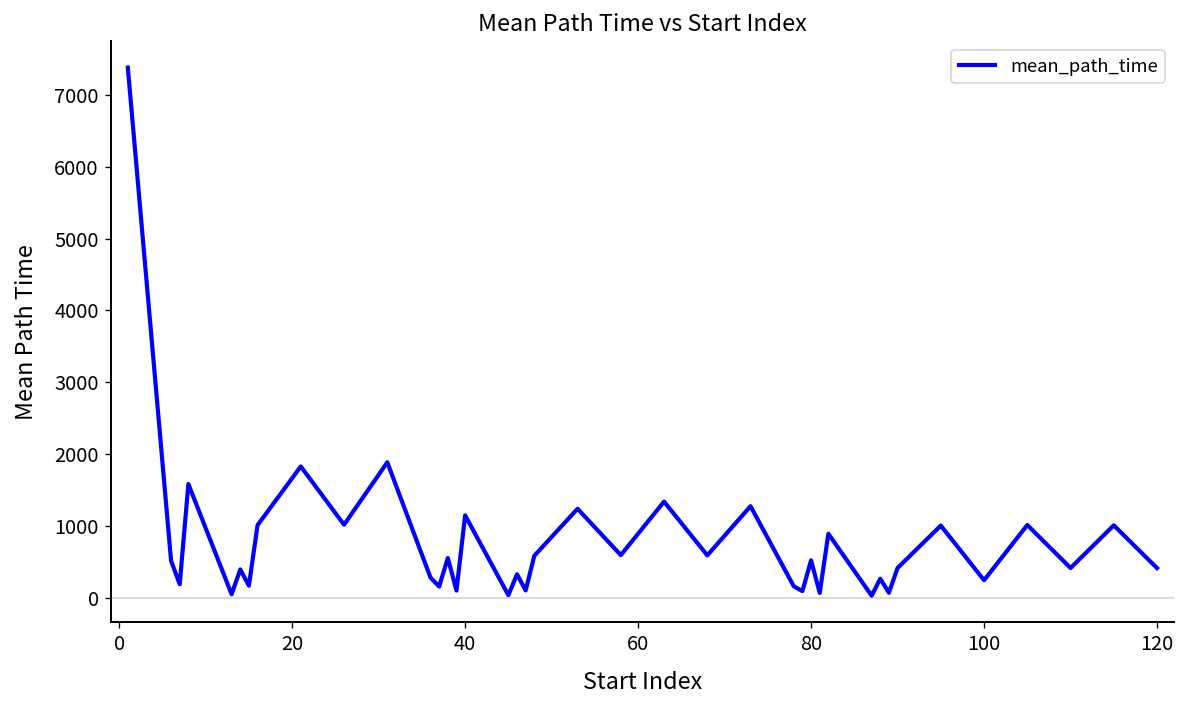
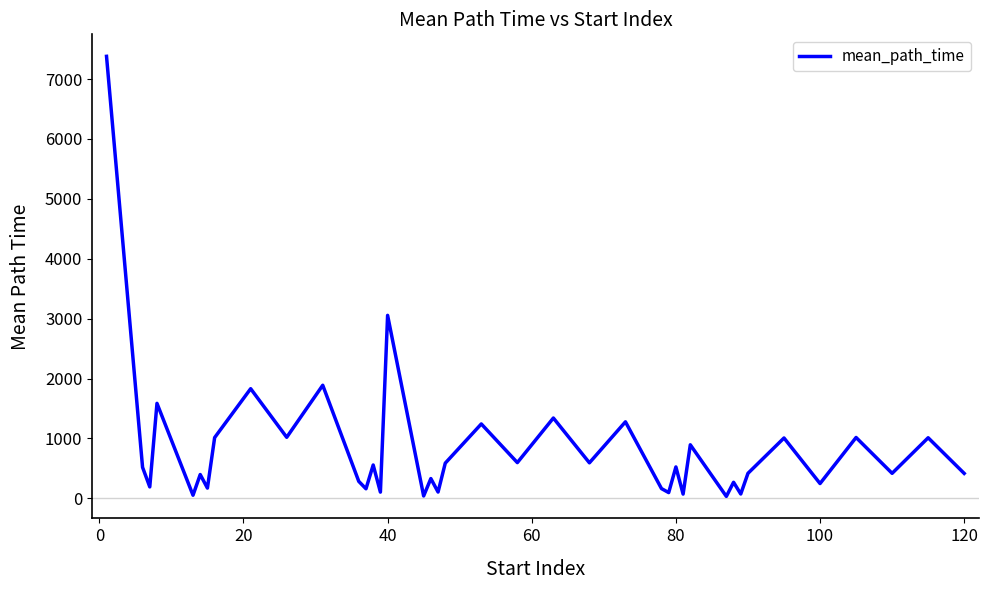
  {
-   "40": 1100,
+   "40": 3100,
    "80": 500,
    "100": 200,
    "120": 400
  }
